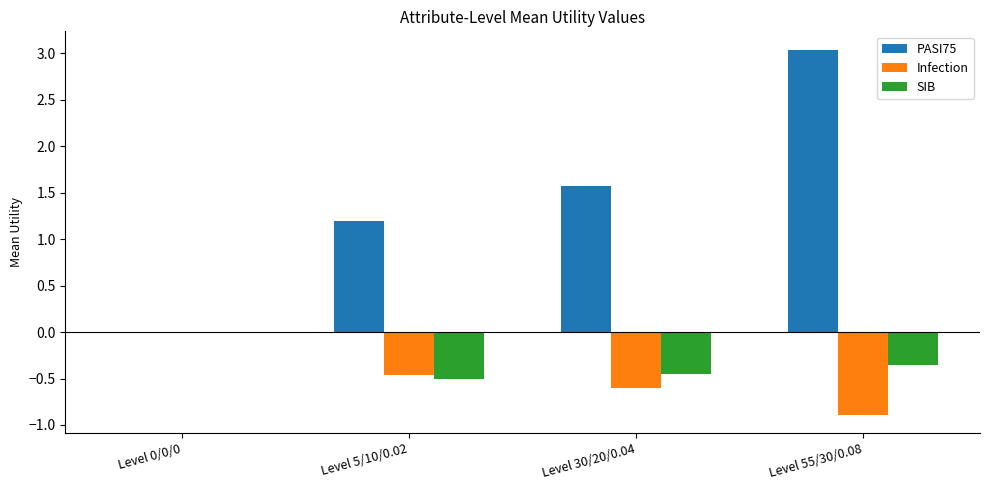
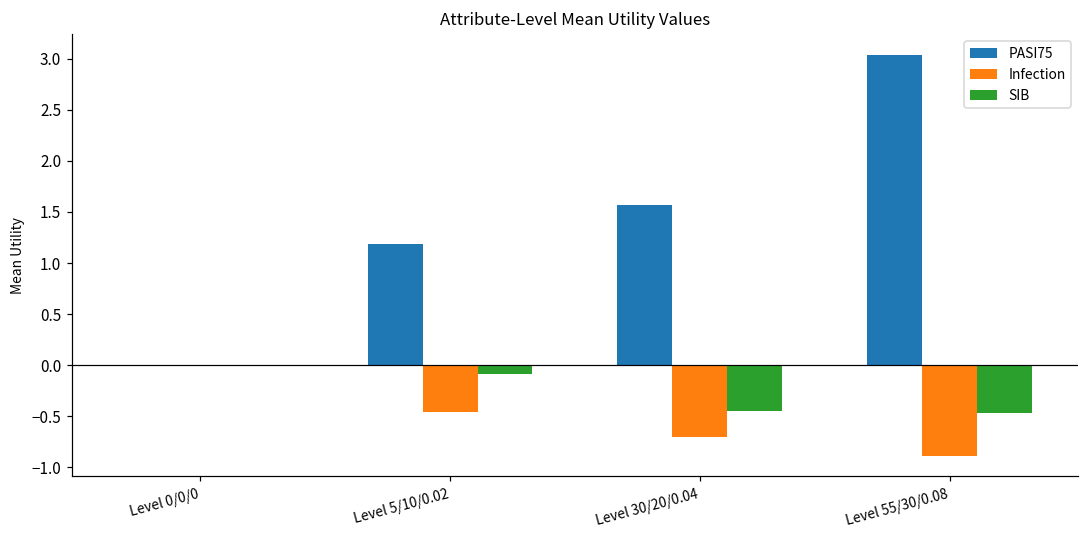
  {
    "PASI75": {
      "Level 0/0/0": 0.0,
      "Level 5/10/0.02": 1.2,
      "Level 30/20/0.04": 1.6,
      "Level 55/30/0.08": 3.0
    },
    "Infection": {
      "Level 0/0/0": 0.0,
      "Level 5/10/0.02": -0.5,
-     "Level 30/20/0.04": -0.6,
+     "Level 30/20/0.04": -0.7,
      "Level 55/30/0.08": -0.9
    },
    "SIB": {
      "Level 0/0/0": 0.0,
-     "Level 5/10/0.02": -0.5,
+     "Level 5/10/0.02": -0.1,
      "Level 30/20/0.04": -0.5,
-     "Level 55/30/0.08": -0.4
+     "Level 55/30/0.08": -0.5
    }
  }
